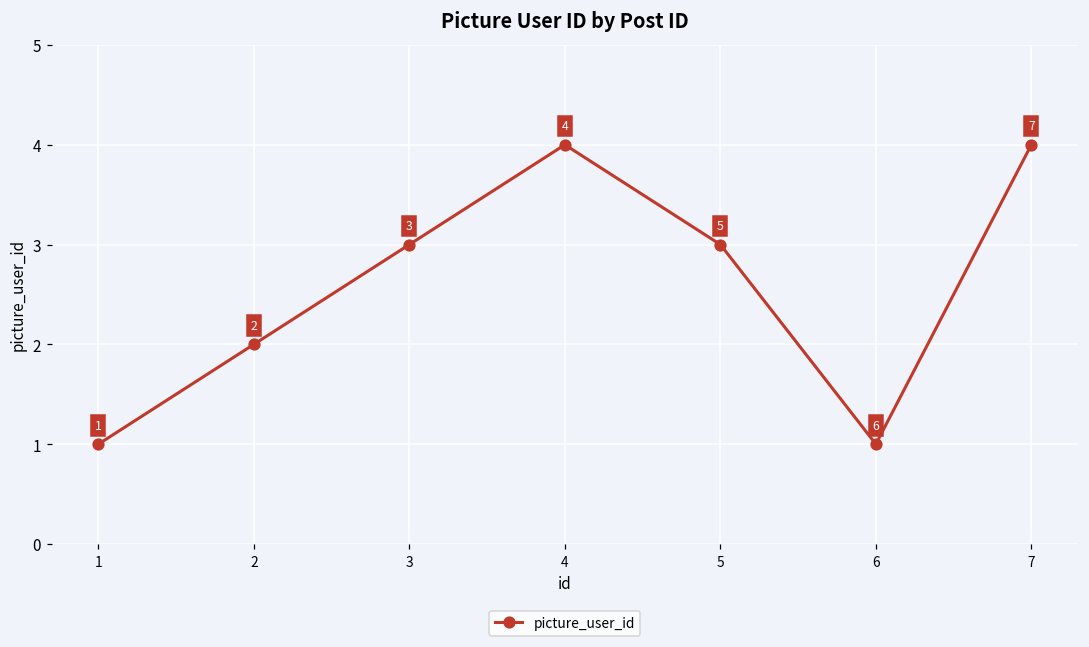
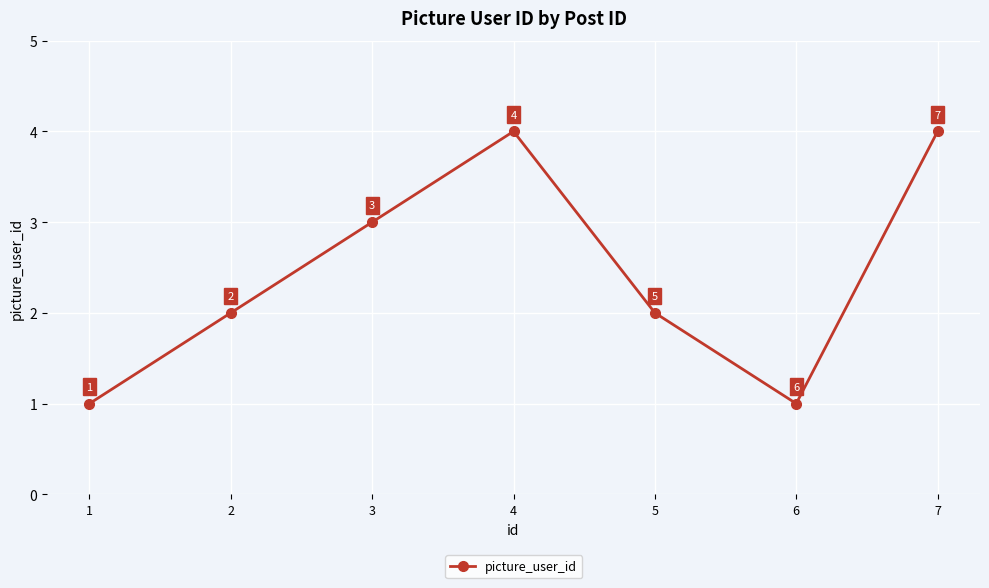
  {
-   "5": 3
+   "5": 2
  }
